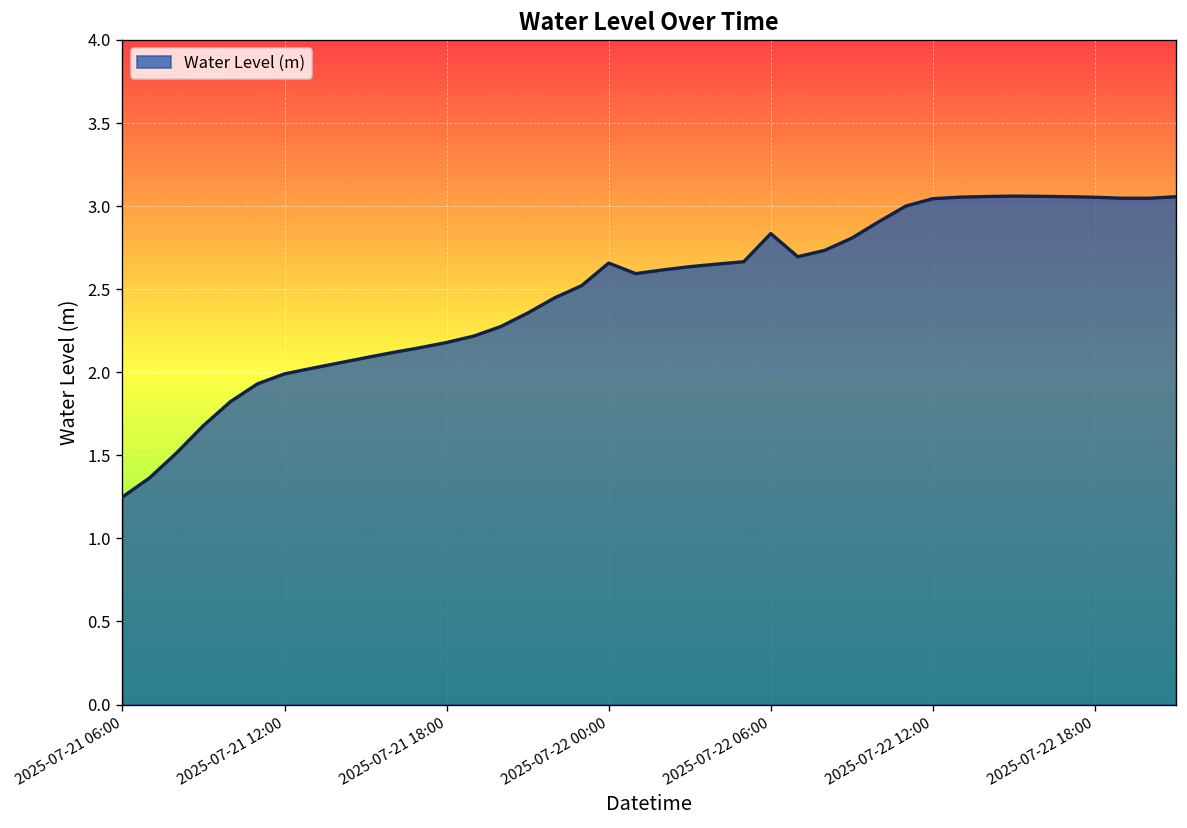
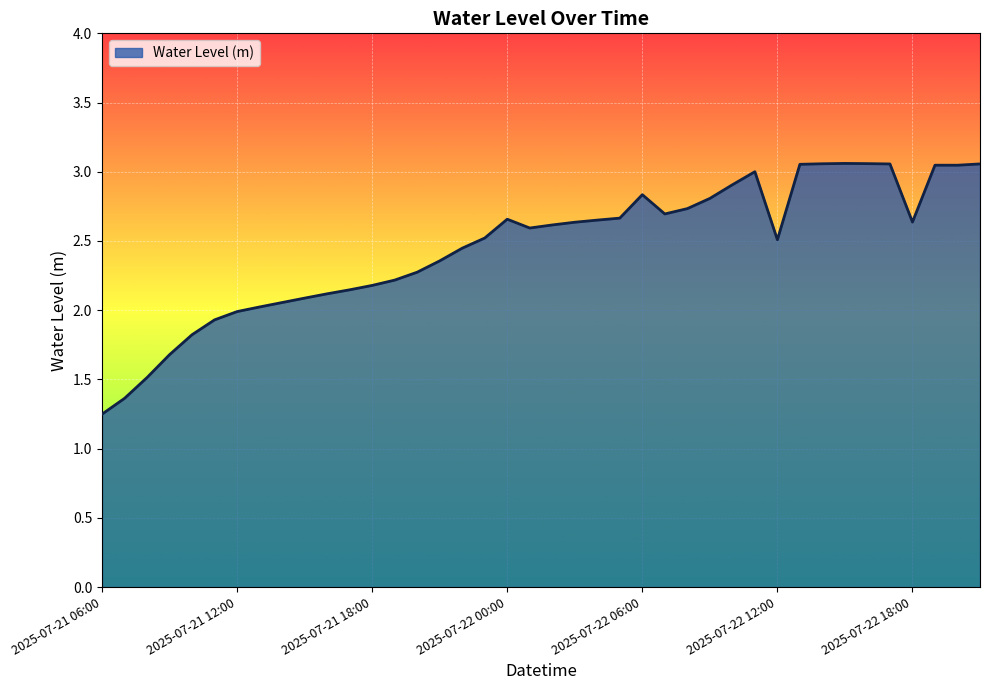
  {
    "2025-07-21 06:00": 1.25,
    "2025-07-21 12:00": 1.99,
    "2025-07-21 18:00": 2.18,
    "2025-07-22 00:00": 2.66,
    "2025-07-22 06:00": 2.83,
-   "2025-07-22 12:00": 3.04,
-   "2025-07-22 18:00": 3.05
+   "2025-07-22 12:00": 2.51,
+   "2025-07-22 18:00": 2.64
  }
